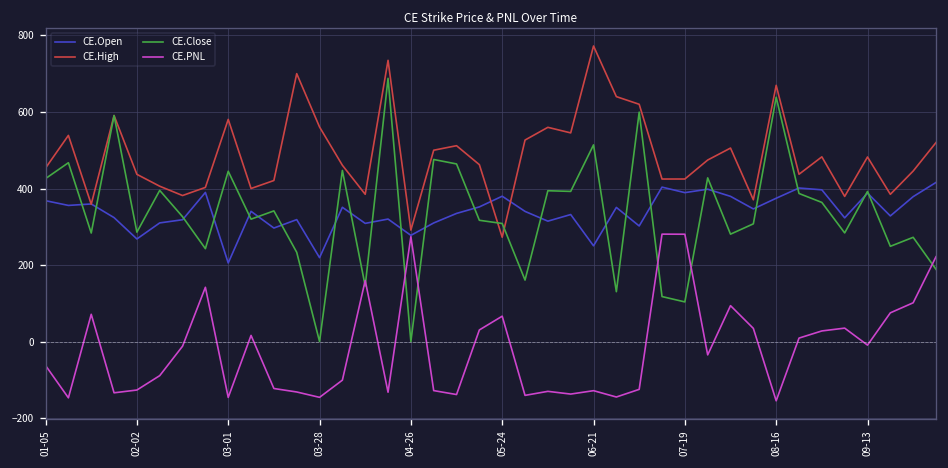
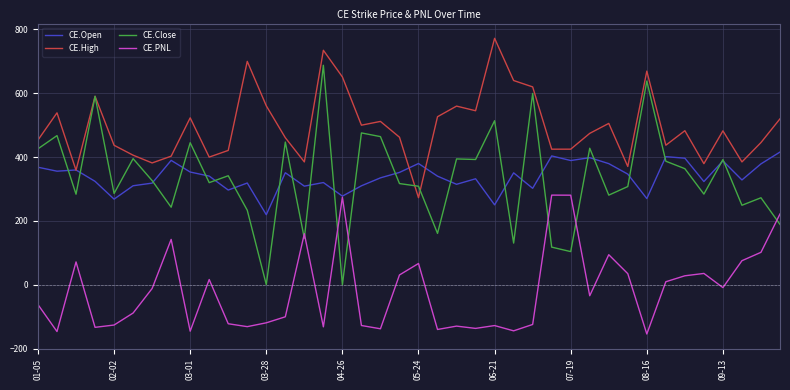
  {
    "CE.Open": {
      "01-05": 370,
      "02-02": 270,
-     "03-01": 210,
+     "03-01": 350,
      "03-28": 220,
      "05-24": 380,
      "06-21": 250,
      "07-19": 390,
-     "08-16": 370
+     "08-16": 270
    },
    "CE.High": {
      "01-05": 450,
      "02-02": 440,
-     "03-01": 580,
+     "03-01": 520,
      "03-28": 560,
-     "04-26": 290,
+     "04-26": 650,
      "05-24": 270,
      "06-21": 770,
      "07-19": 420,
      "08-16": 670,
      "09-13": 480
    },
    "CE.Close": {
      "01-05": 430,
      "02-02": 290,
      "03-01": 450,
      "03-28": 0,
      "04-26": 0,
      "05-24": 310,
      "06-21": 510,
      "07-19": 100,
      "08-16": 640
    },
    "CE.PNL": {
      "01-05": -60,
      "02-02": -130,
      "03-01": -150,
-     "03-28": -150,
+     "03-28": -120,
      "05-24": 70,
      "06-21": -130,
      "07-19": 280,
      "08-16": -150,
      "09-13": -10
    }
  }
